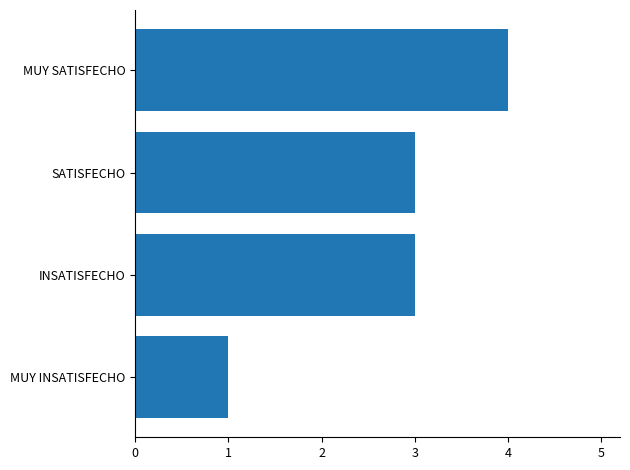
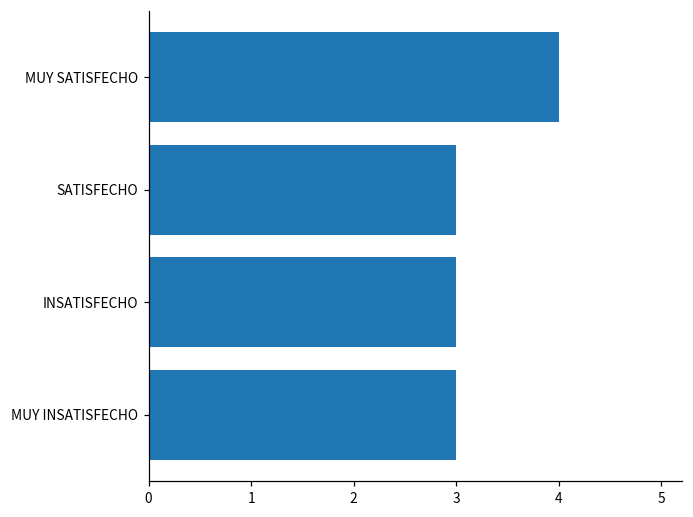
  {
    "MUY SATISFECHO": 4,
    "SATISFECHO": 3,
    "INSATISFECHO": 3,
-   "MUY INSATISFECHO": 1
+   "MUY INSATISFECHO": 3
  }
